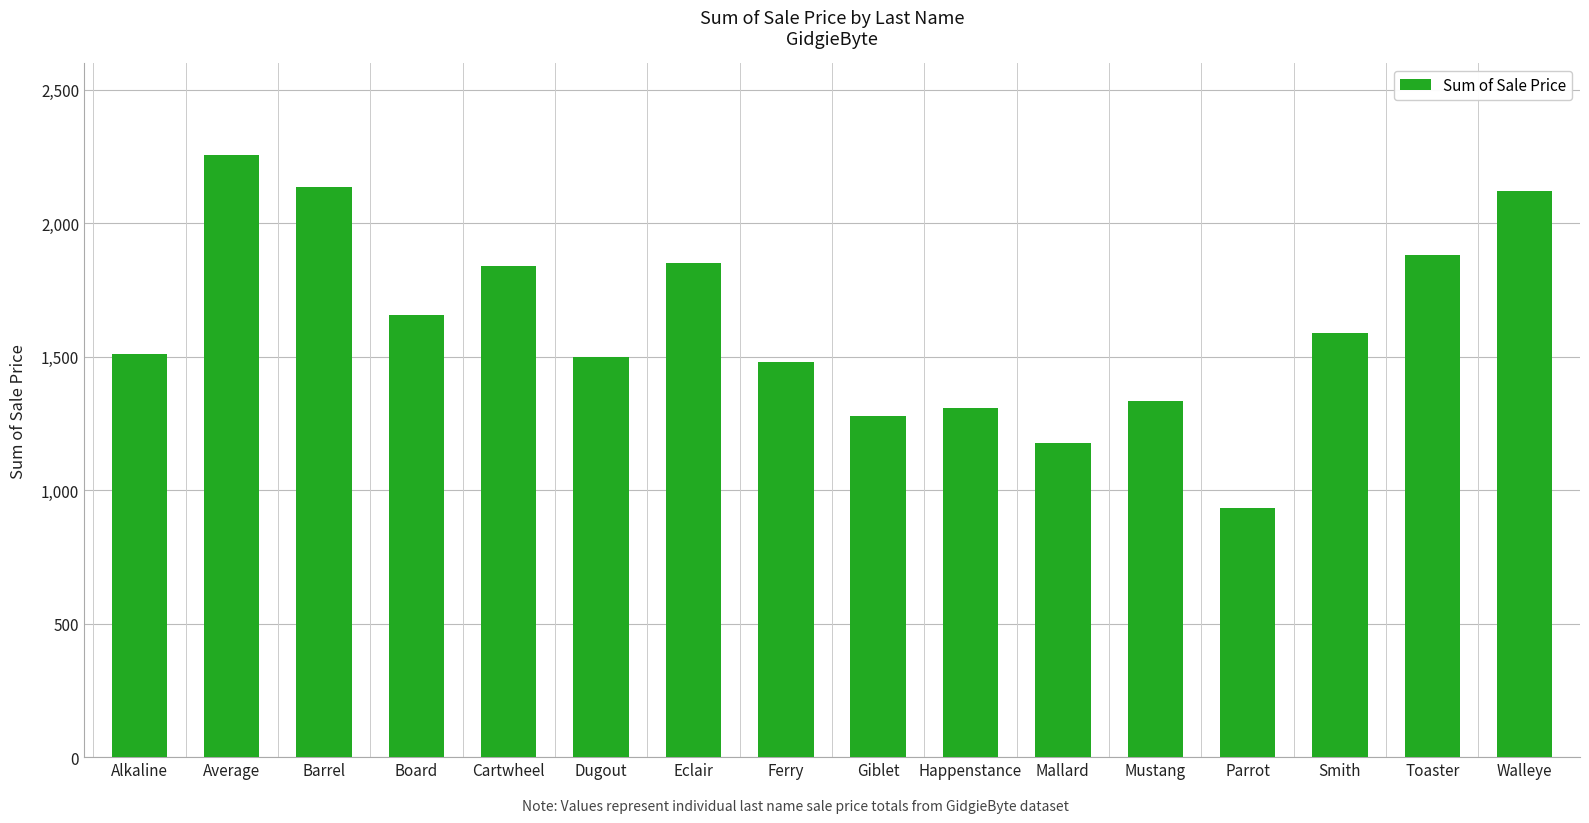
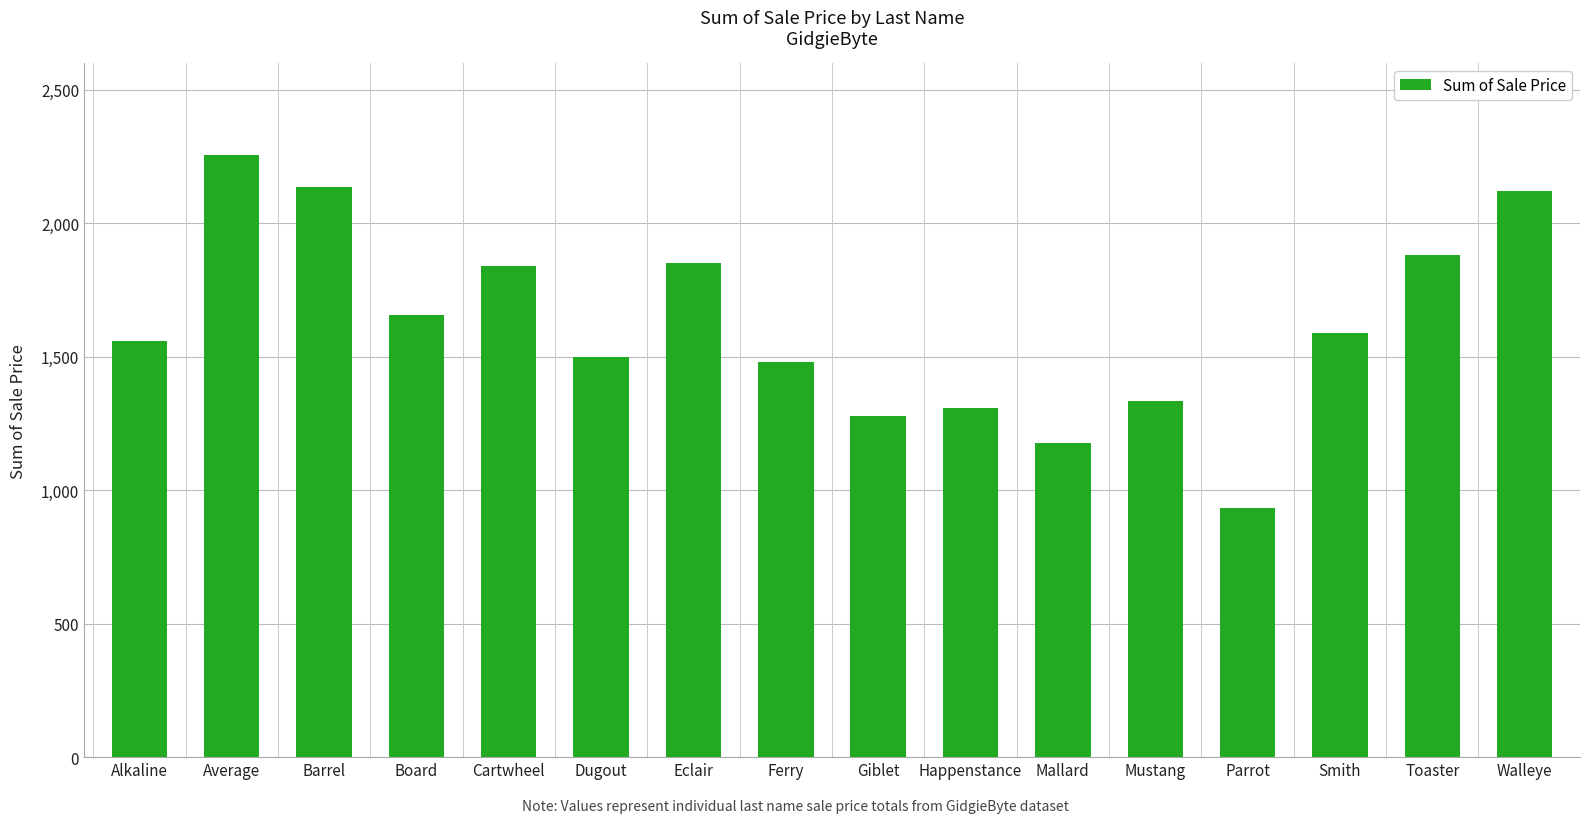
  {
-   "Alkaline": "1,510",
+   "Alkaline": "1,560",
    "Average": "2,260",
    "Barrel": "2,140",
    "Board": "1,660",
    "Cartwheel": "1,840",
    "Dugout": "1,500",
    "Eclair": "1,850",
    "Ferry": "1,480",
    "Giblet": "1,280",
    "Happenstance": "1,310",
    "Mallard": "1,180",
    "Mustang": "1,330",
    "Parrot": "940",
    "Smith": "1,590",
    "Toaster": "1,880",
    "Walleye": "2,120"
  }
